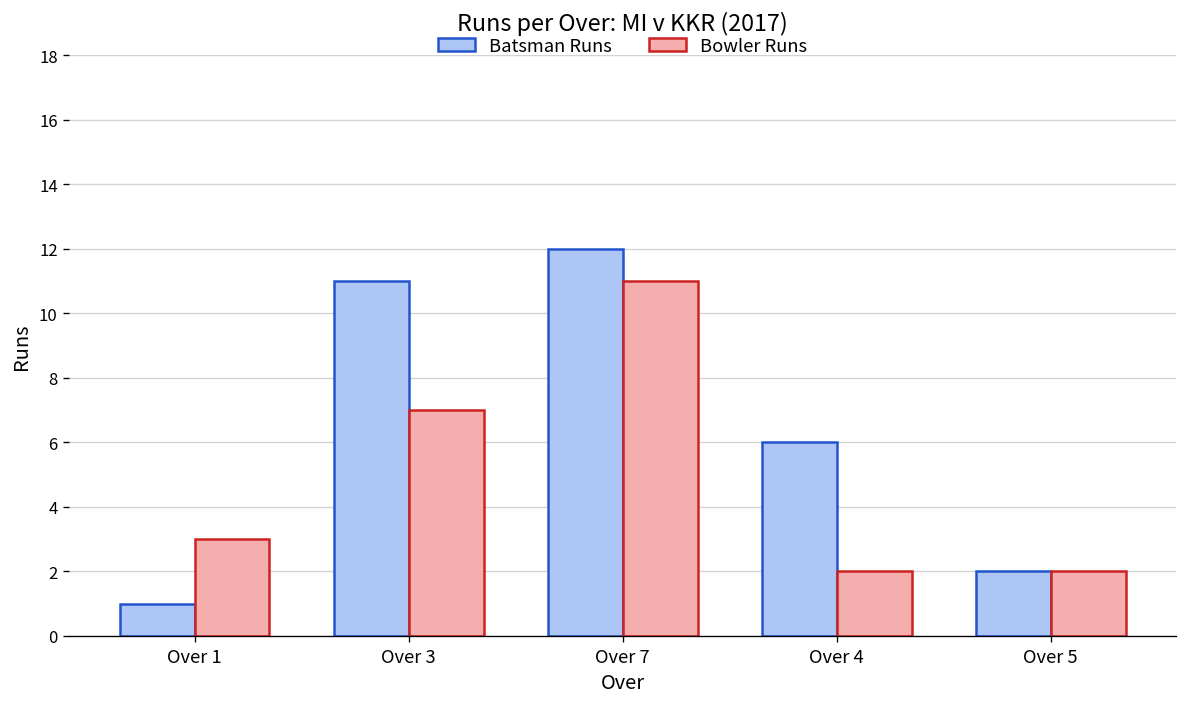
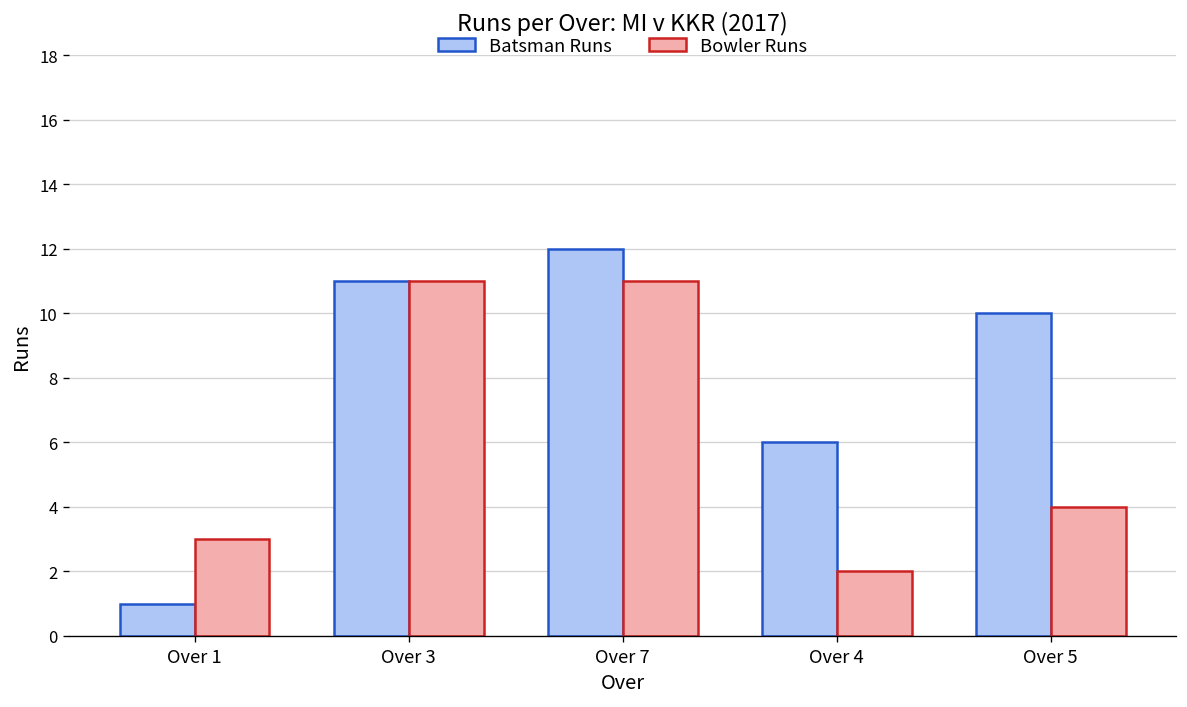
  {
    "Batsman Runs": {
      "Over 1": 1,
      "Over 3": 11,
      "Over 7": 12,
      "Over 4": 6,
-     "Over 5": 2
+     "Over 5": 10
    },
    "Bowler Runs": {
      "Over 1": 3,
-     "Over 3": 7,
+     "Over 3": 11,
      "Over 7": 11,
      "Over 4": 2,
-     "Over 5": 2
+     "Over 5": 4
    }
  }
